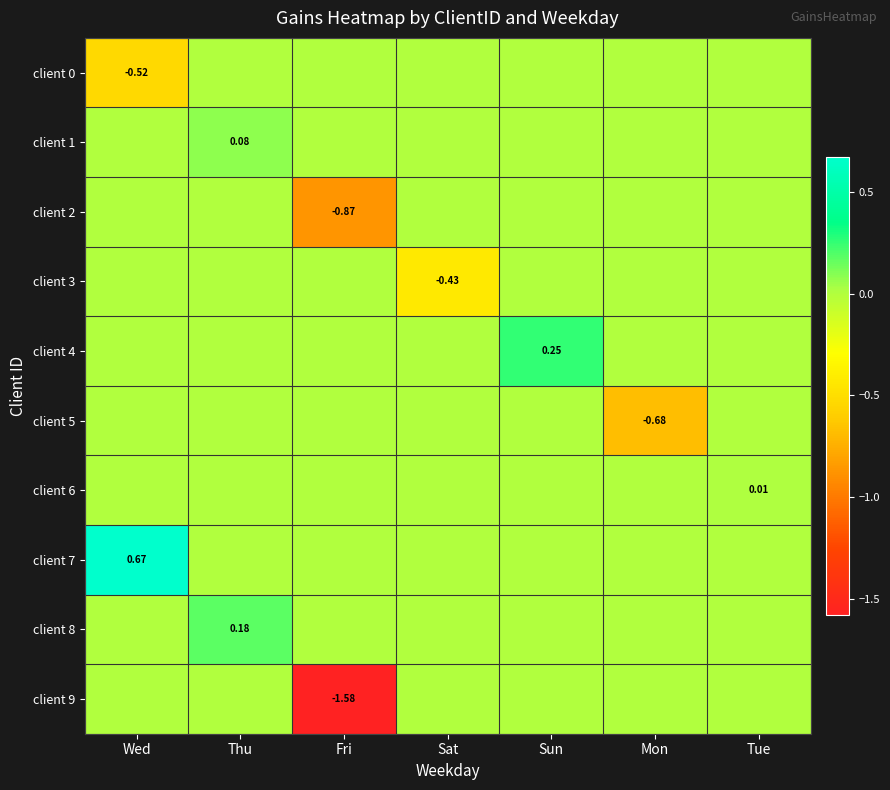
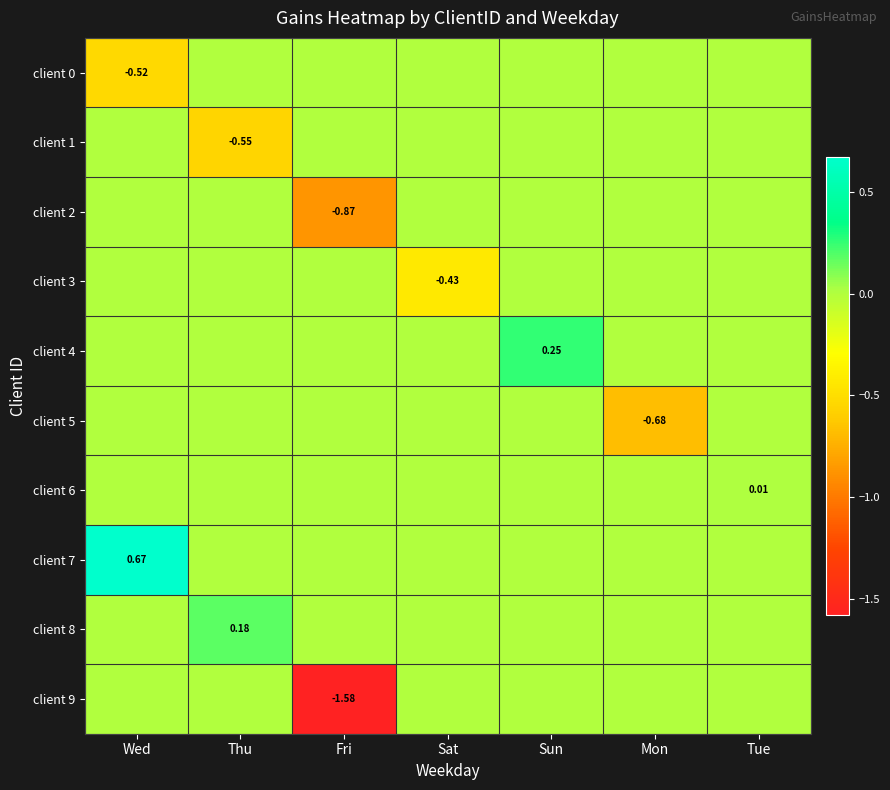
  {
    "client 0": {
      "Wed": -0.52
    },
    "client 1": {
-     "Thu": 0.08
+     "Thu": -0.55
    },
    "client 2": {
      "Fri": -0.87
    },
    "client 3": {
      "Sat": -0.43
    },
    "client 4": {
      "Sun": 0.25
    },
    "client 5": {
      "Mon": -0.68
    },
    "client 6": {
      "Tue": 0.01
    },
    "client 7": {
      "Wed": 0.67
    },
    "client 8": {
      "Thu": 0.18
    },
    "client 9": {
      "Fri": -1.58
    }
  }
